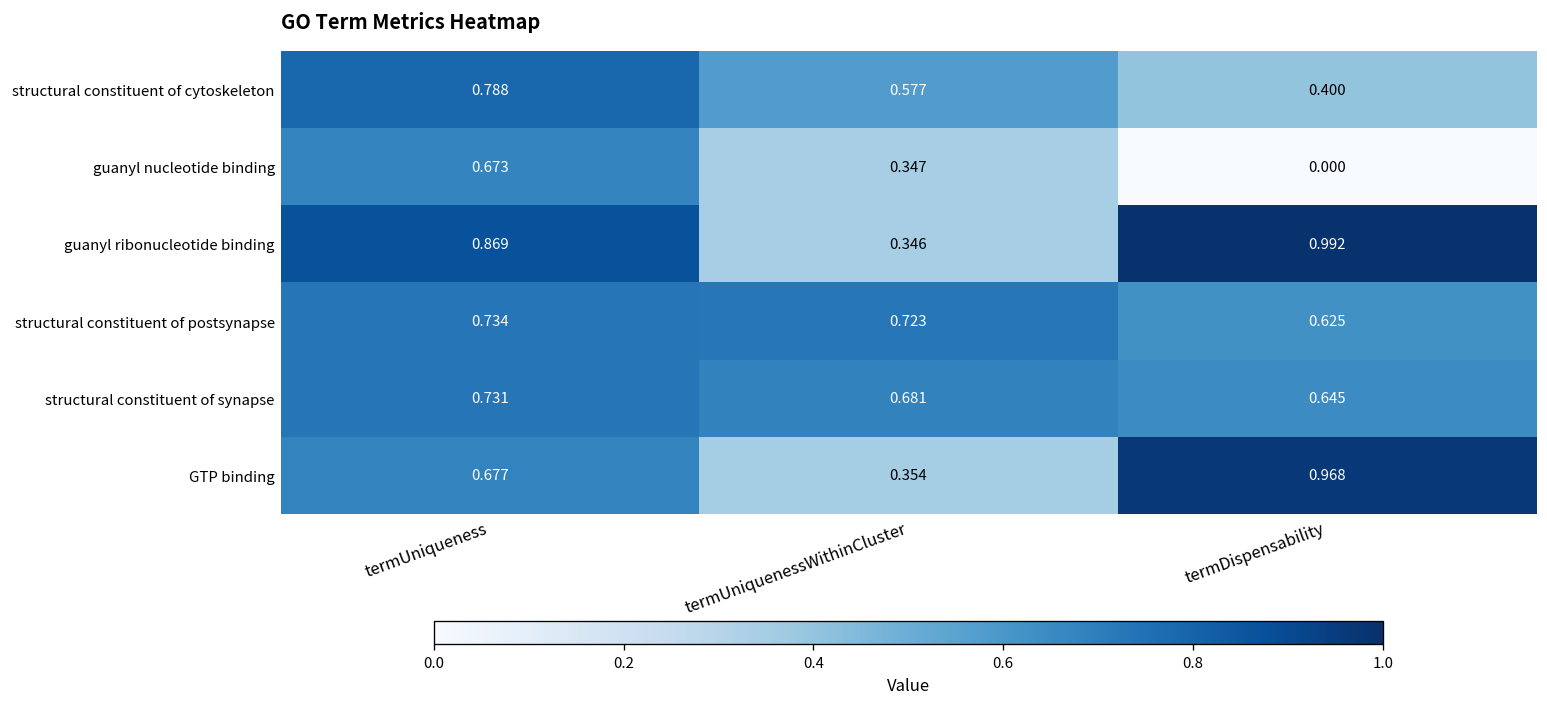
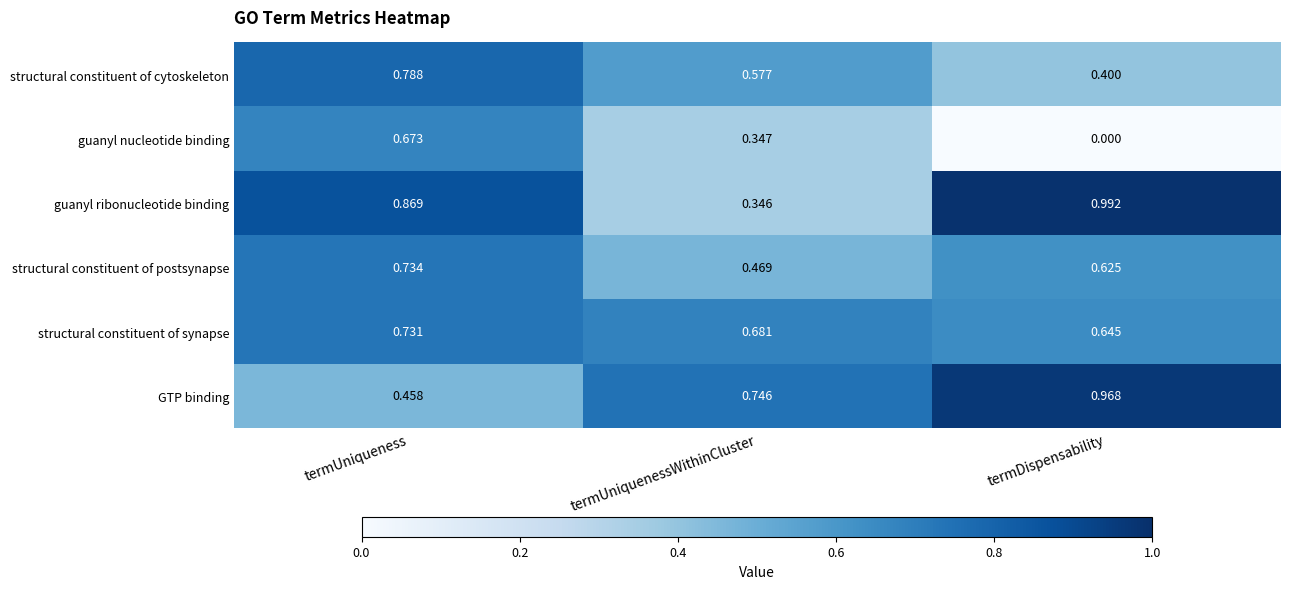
  {
    "structural constituent of cytoskeleton": {
      "termUniqueness": 0.788,
      "termUniquenessWithinCluster": 0.577,
      "termDispensability": 0.400
    },
    "guanyl nucleotide binding": {
      "termUniqueness": 0.673,
      "termUniquenessWithinCluster": 0.347,
      "termDispensability": 0.000
    },
    "guanyl ribonucleotide binding": {
      "termUniqueness": 0.869,
      "termUniquenessWithinCluster": 0.346,
      "termDispensability": 0.992
    },
    "structural constituent of postsynapse": {
      "termUniqueness": 0.734,
-     "termUniquenessWithinCluster": 0.723,
+     "termUniquenessWithinCluster": 0.469,
      "termDispensability": 0.625
    },
    "structural constituent of synapse": {
      "termUniqueness": 0.731,
      "termUniquenessWithinCluster": 0.681,
      "termDispensability": 0.645
    },
    "GTP binding": {
-     "termUniqueness": 0.677,
-     "termUniquenessWithinCluster": 0.354,
+     "termUniqueness": 0.458,
+     "termUniquenessWithinCluster": 0.746,
      "termDispensability": 0.968
    }
  }
